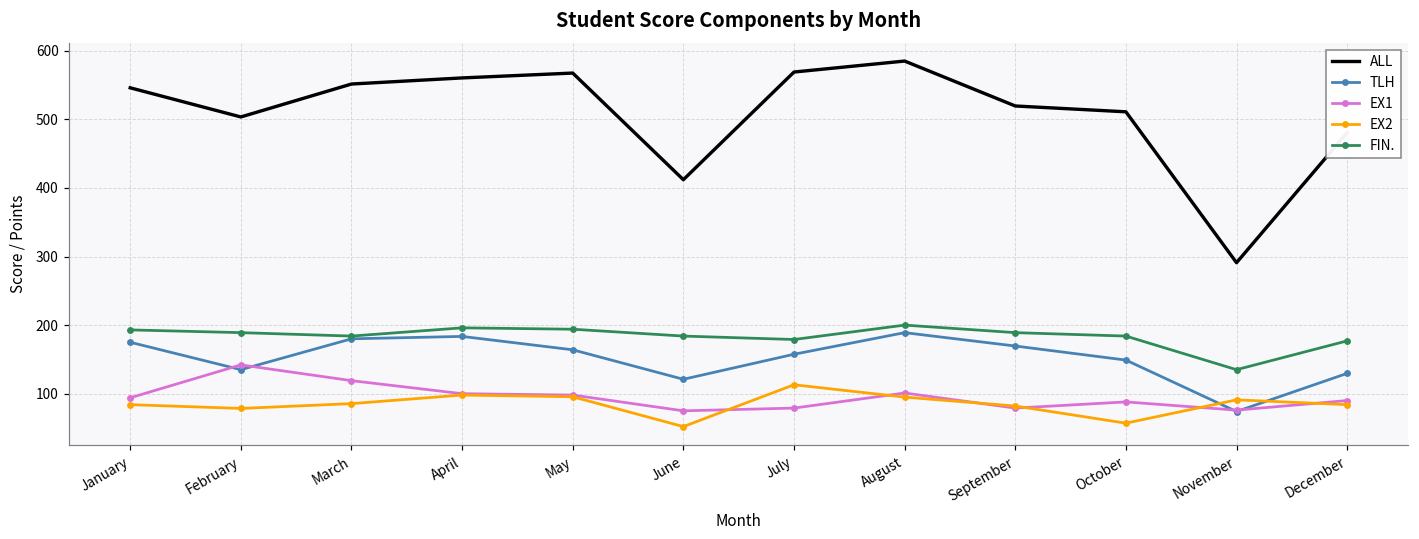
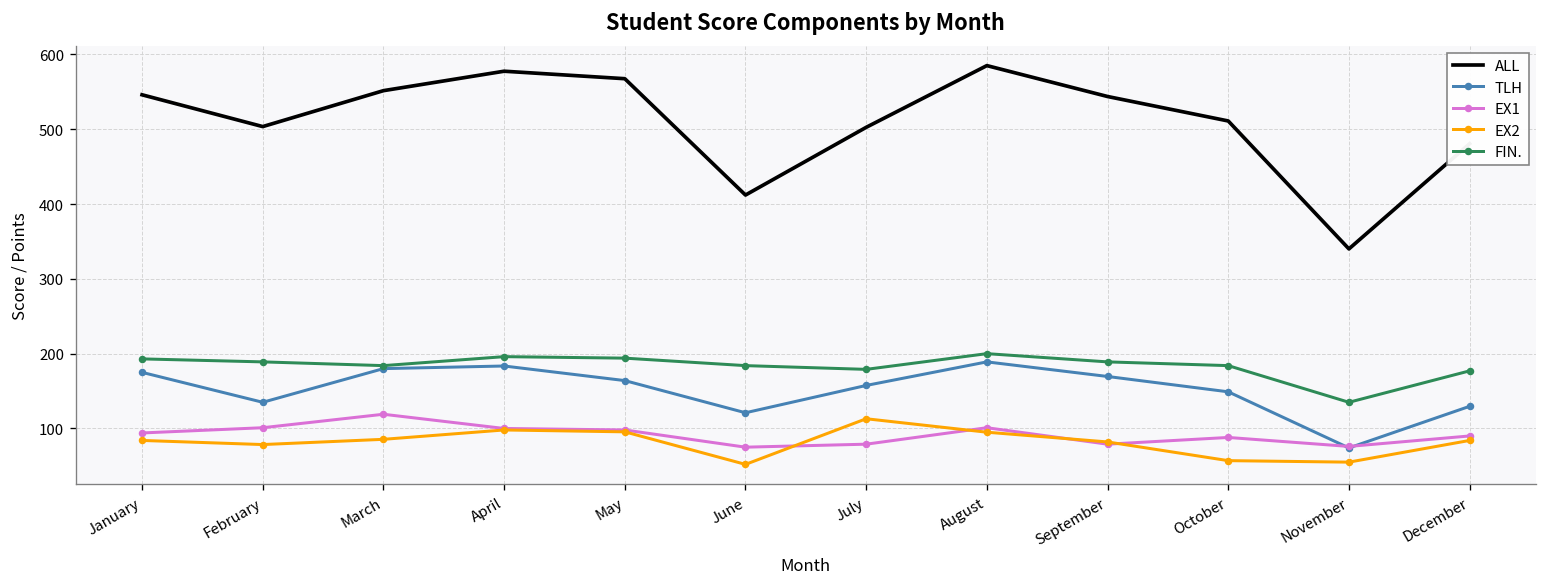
  {
    "ALL": {
      "January": 550,
      "February": 500,
      "March": 550,
-     "April": 560,
+     "April": 580,
      "May": 570,
      "June": 410,
-     "July": 570,
+     "July": 500,
      "August": 590,
-     "September": 520,
+     "September": 540,
      "October": 510,
-     "November": 290
+     "November": 340
    },
    "TLH": {
      "January": 180,
      "February": 140,
      "April": 180,
      "May": 160,
      "June": 120,
      "July": 160,
      "August": 190,
      "September": 170,
      "October": 150,
      "December": 130
    },
    "EX1": {
      "January": 90,
-     "February": 140,
+     "February": 100,
      "March": 120,
      "June": 80,
      "July": 80,
      "August": 100,
      "October": 90,
      "December": 90
    },
    "EX2": {
      "January": 80,
      "February": 80,
      "March": 90,
      "June": 50,
      "July": 110,
      "August": 100,
      "October": 60,
-     "November": 90,
+     "November": 60,
      "December": 80
    },
    "FIN.": {
      "January": 190,
      "February": 190,
      "April": 200,
      "May": 190,
      "June": 180,
      "July": 180,
      "August": 200,
      "September": 190,
      "October": 180,
      "November": 140,
      "December": 180
    }
  }
